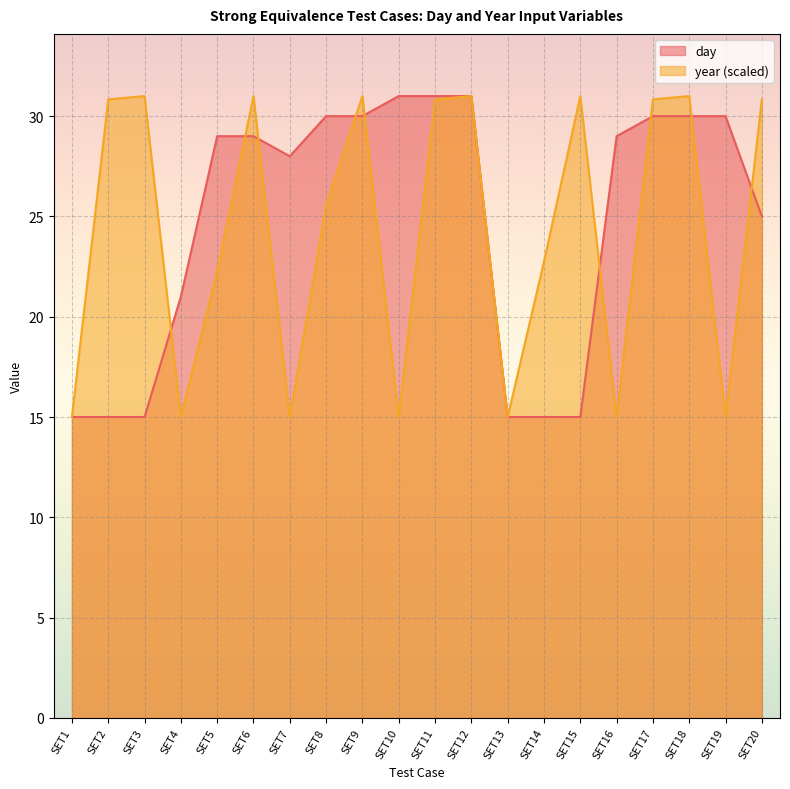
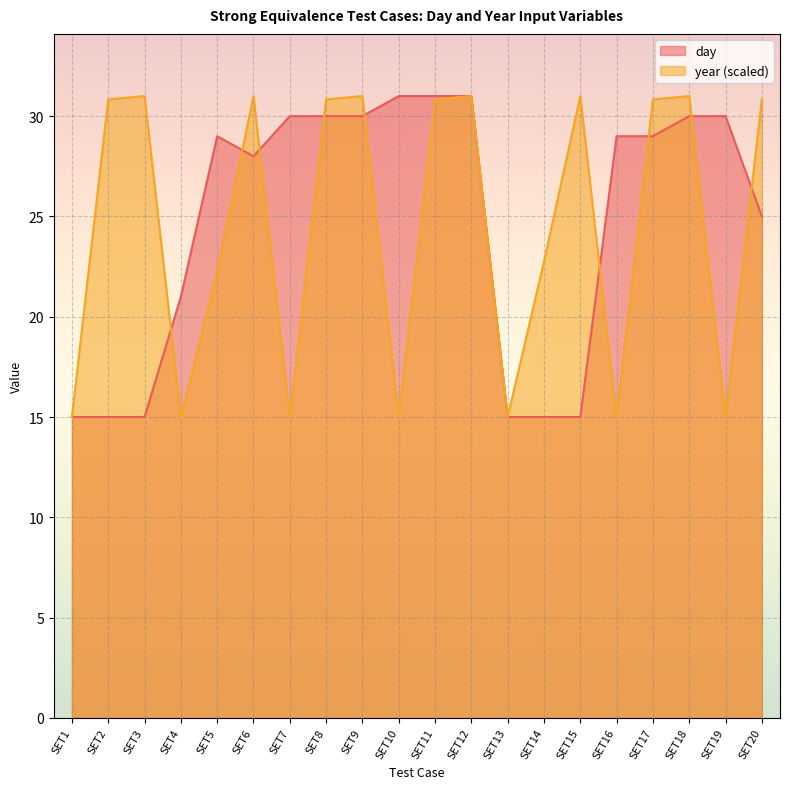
  {
    "day": {
      "SET2": 15,
      "SET3": 15,
      "SET4": 21,
      "SET5": 29,
-     "SET6": 29,
-     "SET7": 28,
+     "SET6": 28,
+     "SET7": 30,
      "SET8": 30,
      "SET9": 30,
      "SET10": 31,
      "SET11": 31,
      "SET14": 15,
      "SET15": 15,
      "SET16": 29,
-     "SET17": 30,
+     "SET17": 29,
      "SET18": 30,
      "SET19": 30,
      "SET20": 25
    },
    "year (scaled)": {
      "SET2": 30.8,
      "SET3": 31.0,
      "SET4": 15.0,
      "SET5": 22.3,
      "SET6": 31.0,
      "SET7": 15.0,
-     "SET8": 25.6,
+     "SET8": 30.8,
      "SET9": 31.0,
      "SET10": 15.0,
      "SET11": 30.8,
      "SET14": 22.8,
      "SET15": 31.0,
      "SET16": 15.0,
      "SET17": 30.8,
      "SET18": 31.0,
      "SET19": 15.0,
      "SET20": 30.8
    }
  }
